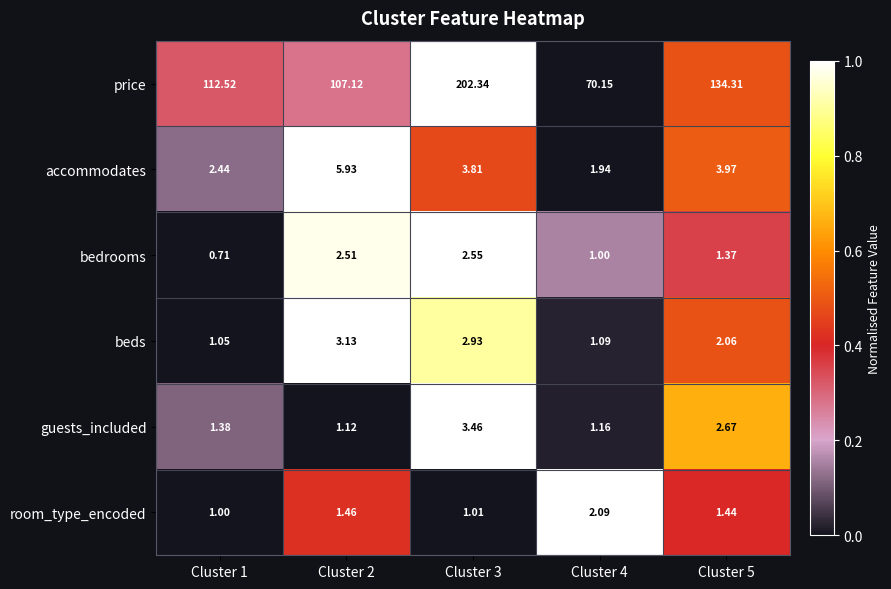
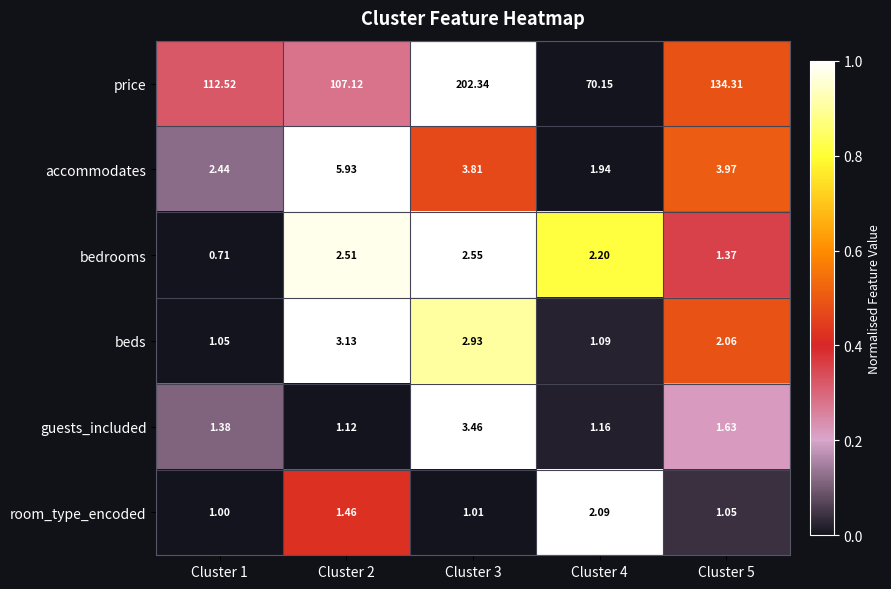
  {
    "price": {
      "Cluster 1": 112.52,
      "Cluster 2": 107.12,
      "Cluster 3": 202.34,
      "Cluster 4": 70.15,
      "Cluster 5": 134.31
    },
    "accommodates": {
      "Cluster 1": 2.44,
      "Cluster 2": 5.93,
      "Cluster 3": 3.81,
      "Cluster 4": 1.94,
      "Cluster 5": 3.97
    },
    "bedrooms": {
      "Cluster 1": 0.71,
      "Cluster 2": 2.51,
      "Cluster 3": 2.55,
-     "Cluster 4": 1.00,
+     "Cluster 4": 2.20,
      "Cluster 5": 1.37
    },
    "beds": {
      "Cluster 1": 1.05,
      "Cluster 2": 3.13,
      "Cluster 3": 2.93,
      "Cluster 4": 1.09,
      "Cluster 5": 2.06
    },
    "guests_included": {
      "Cluster 1": 1.38,
      "Cluster 2": 1.12,
      "Cluster 3": 3.46,
      "Cluster 4": 1.16,
-     "Cluster 5": 2.67
+     "Cluster 5": 1.63
    },
    "room_type_encoded": {
      "Cluster 1": 1.00,
      "Cluster 2": 1.46,
      "Cluster 3": 1.01,
      "Cluster 4": 2.09,
-     "Cluster 5": 1.44
+     "Cluster 5": 1.05
    }
  }
